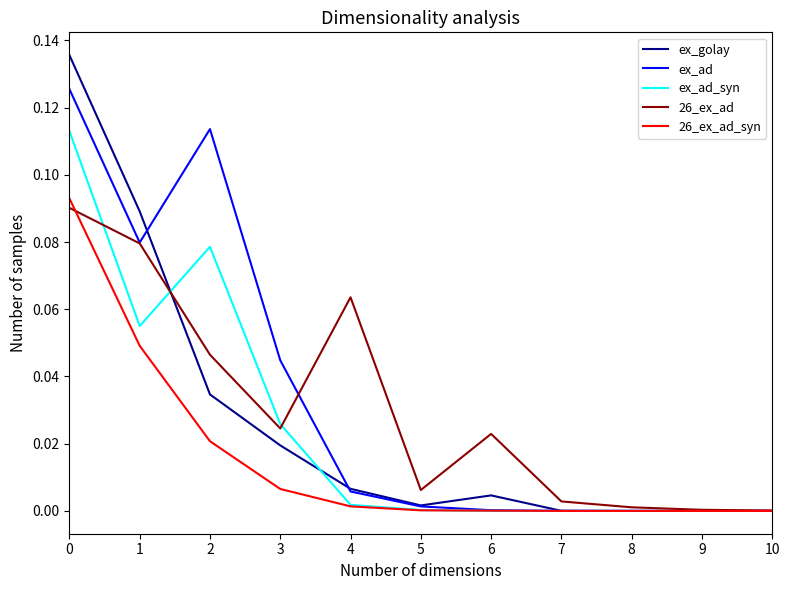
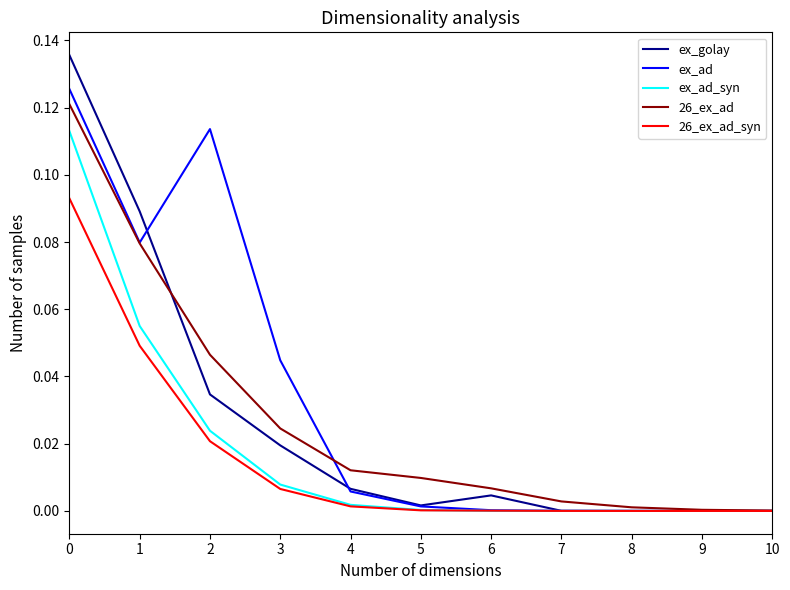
  {
    "ex_golay": {
      "0": 0.136,
      "1": 0.089,
      "2": 0.035,
      "3": 0.020,
      "4": 0.007,
      "6": 0.005
    },
    "ex_ad": {
      "0": 0.126,
      "2": 0.114,
      "3": 0.045,
      "4": 0.006
    },
    "ex_ad_syn": {
      "0": 0.113,
      "1": 0.055,
-     "2": 0.079,
-     "3": 0.026
+     "2": 0.024,
+     "3": 0.008
    },
    "26_ex_ad": {
-     "0": 0.090,
+     "0": 0.121,
      "2": 0.046,
      "3": 0.025,
-     "4": 0.064,
-     "5": 0.006,
-     "6": 0.023,
+     "4": 0.012,
+     "5": 0.010,
+     "6": 0.007,
      "7": 0.003,
      "8": 0.001
    },
    "26_ex_ad_syn": {
      "0": 0.093,
      "1": 0.049,
      "2": 0.021,
      "3": 0.007
    }
  }
